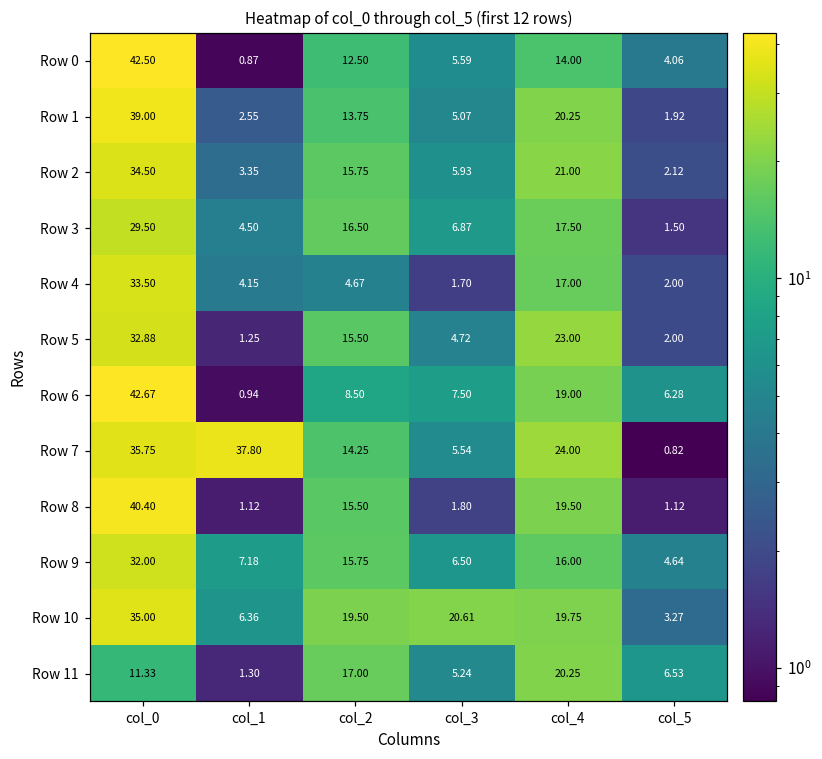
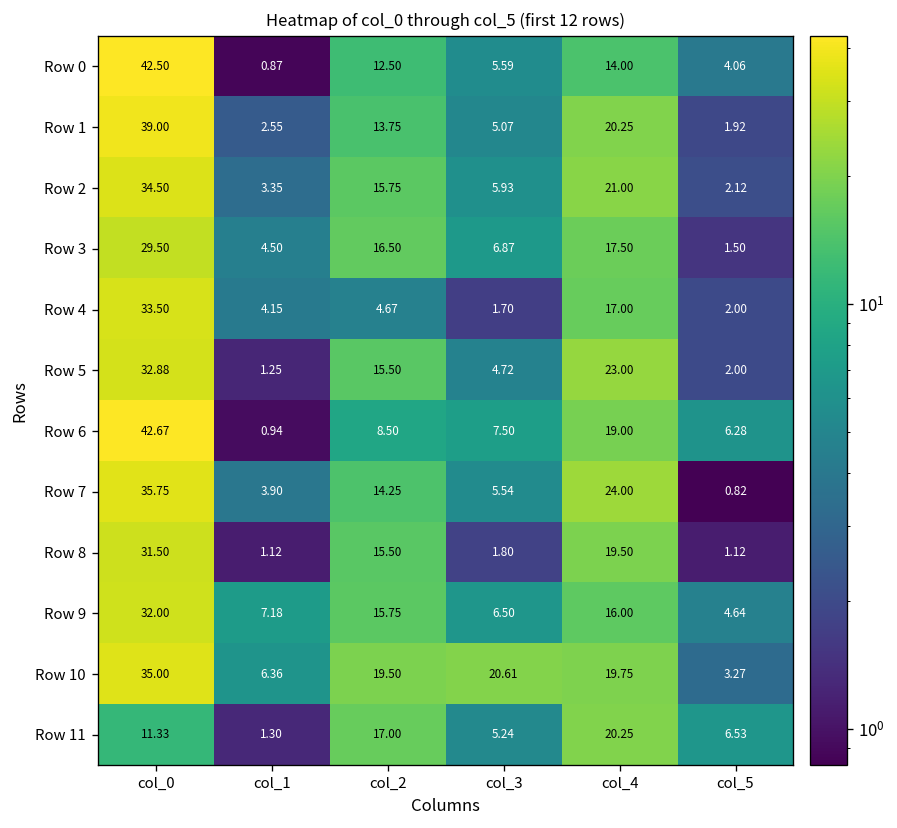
  {
    "Row 0": {
      "col_0": 42.50,
      "col_1": 0.87,
      "col_2": 12.50,
      "col_3": 5.59,
      "col_4": 14.00,
      "col_5": 4.06
    },
    "Row 1": {
      "col_0": 39.00,
      "col_1": 2.55,
      "col_2": 13.75,
      "col_3": 5.07,
      "col_4": 20.25,
      "col_5": 1.92
    },
    "Row 2": {
      "col_0": 34.50,
      "col_1": 3.35,
      "col_2": 15.75,
      "col_3": 5.93,
      "col_4": 21.00,
      "col_5": 2.12
    },
    "Row 3": {
      "col_0": 29.50,
      "col_1": 4.50,
      "col_2": 16.50,
      "col_3": 6.87,
      "col_4": 17.50,
      "col_5": 1.50
    },
    "Row 4": {
      "col_0": 33.50,
      "col_1": 4.15,
      "col_2": 4.67,
      "col_3": 1.70,
      "col_4": 17.00,
      "col_5": 2.00
    },
    "Row 5": {
      "col_0": 32.88,
      "col_1": 1.25,
      "col_2": 15.50,
      "col_3": 4.72,
      "col_4": 23.00,
      "col_5": 2.00
    },
    "Row 6": {
      "col_0": 42.67,
      "col_1": 0.94,
      "col_2": 8.50,
      "col_3": 7.50,
      "col_4": 19.00,
      "col_5": 6.28
    },
    "Row 7": {
      "col_0": 35.75,
-     "col_1": 37.80,
+     "col_1": 3.90,
      "col_2": 14.25,
      "col_3": 5.54,
      "col_4": 24.00,
      "col_5": 0.82
    },
    "Row 8": {
-     "col_0": 40.40,
+     "col_0": 31.50,
      "col_1": 1.12,
      "col_2": 15.50,
      "col_3": 1.80,
      "col_4": 19.50,
      "col_5": 1.12
    },
    "Row 9": {
      "col_0": 32.00,
      "col_1": 7.18,
      "col_2": 15.75,
      "col_3": 6.50,
      "col_4": 16.00,
      "col_5": 4.64
    },
    "Row 10": {
      "col_0": 35.00,
      "col_1": 6.36,
      "col_2": 19.50,
      "col_3": 20.61,
      "col_4": 19.75,
      "col_5": 3.27
    },
    "Row 11": {
      "col_0": 11.33,
      "col_1": 1.30,
      "col_2": 17.00,
      "col_3": 5.24,
      "col_4": 20.25,
      "col_5": 6.53
    }
  }
